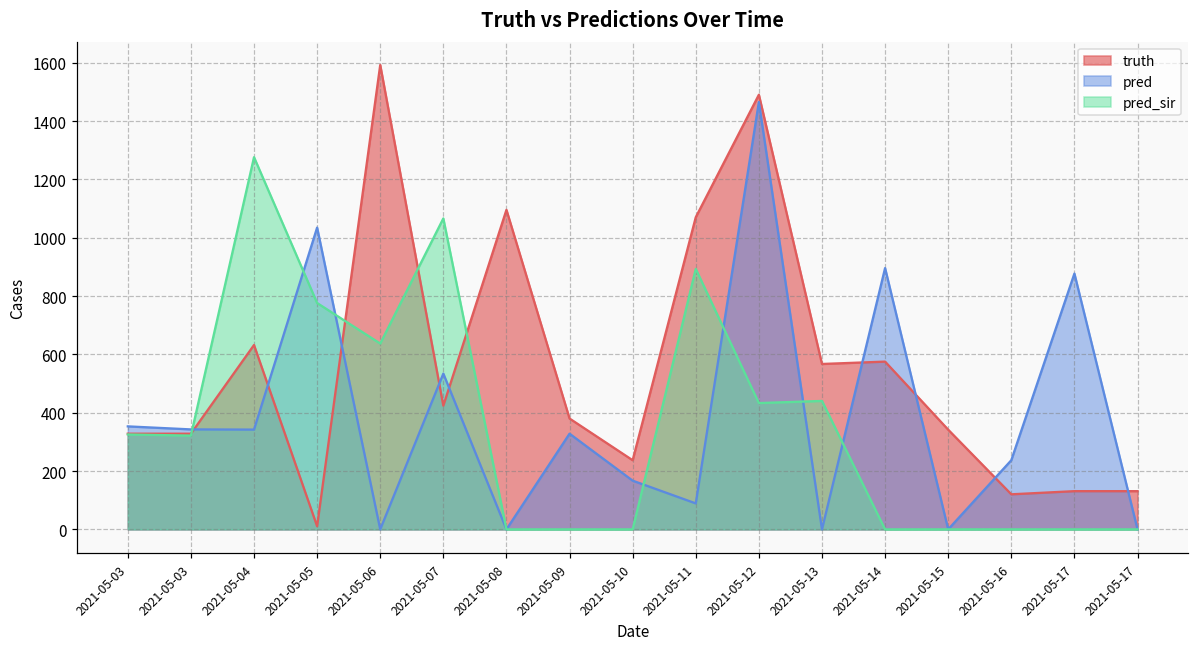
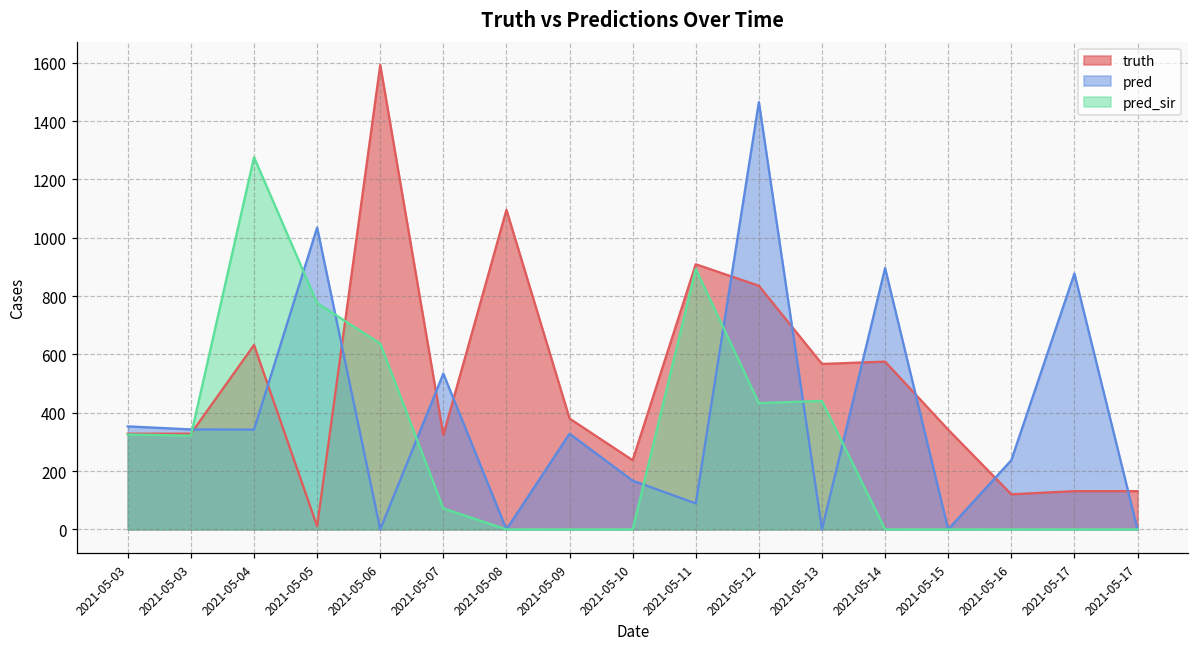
  {
    "truth": {
      "2021-05-04": 630,
      "2021-05-05": 10,
      "2021-05-06": 1590,
-     "2021-05-07": 420,
+     "2021-05-07": 320,
      "2021-05-08": 1100,
      "2021-05-09": 380,
      "2021-05-10": 240,
-     "2021-05-11": 1070,
-     "2021-05-12": 1490,
+     "2021-05-11": 910,
+     "2021-05-12": 840,
      "2021-05-13": 570,
      "2021-05-14": 580,
      "2021-05-15": 340,
      "2021-05-16": 120
    },
    "pred": {
      "2021-05-04": 340,
      "2021-05-05": 1030,
      "2021-05-06": 0,
      "2021-05-07": 530,
      "2021-05-09": 330,
      "2021-05-10": 170,
      "2021-05-11": 90,
      "2021-05-12": 1470,
      "2021-05-13": 0,
      "2021-05-14": 900,
      "2021-05-16": 240
    },
    "pred_sir": {
      "2021-05-04": 1280,
      "2021-05-05": 780,
      "2021-05-06": 640,
-     "2021-05-07": 1070,
+     "2021-05-07": 70,
      "2021-05-09": 0,
      "2021-05-10": 0,
      "2021-05-11": 890,
      "2021-05-12": 430,
      "2021-05-13": 440,
      "2021-05-14": 0,
      "2021-05-16": 0
    }
  }
